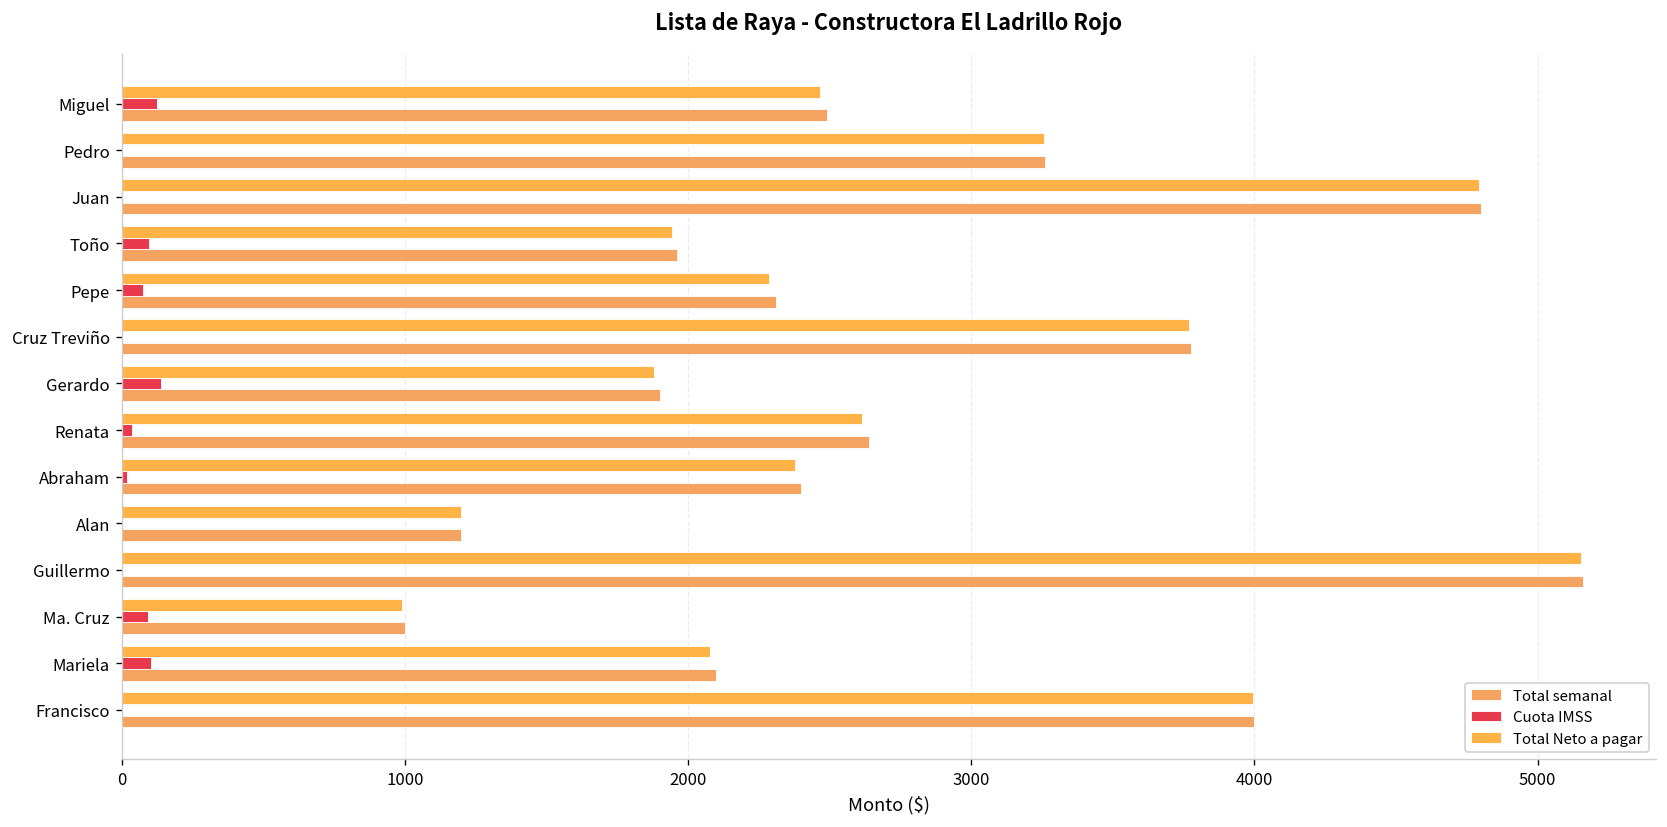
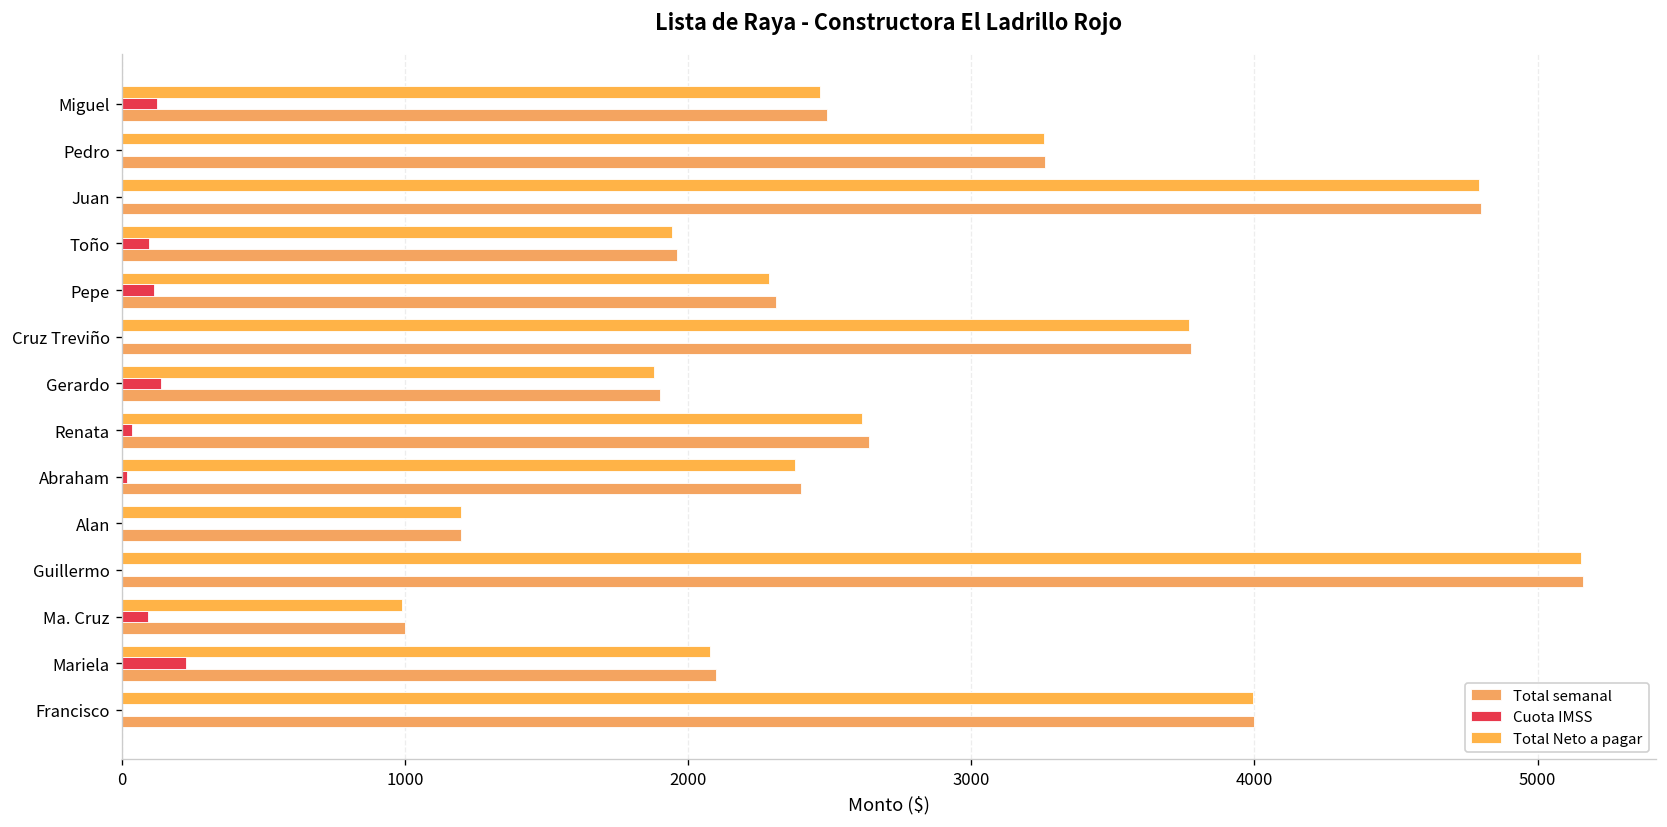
  {
    "Cuota IMSS": {
      "Miguel": 120,
      "Pedro": 0,
      "Juan": 0,
      "Toño": 100,
-     "Pepe": 80,
+     "Pepe": 120,
      "Cruz Treviño": 0,
      "Gerardo": 140,
      "Renata": 40,
      "Abraham": 20,
      "Alan": 0,
      "Guillermo": 0,
      "Ma. Cruz": 90,
-     "Mariela": 110,
+     "Mariela": 230,
      "Francisco": 0
    }
  }
